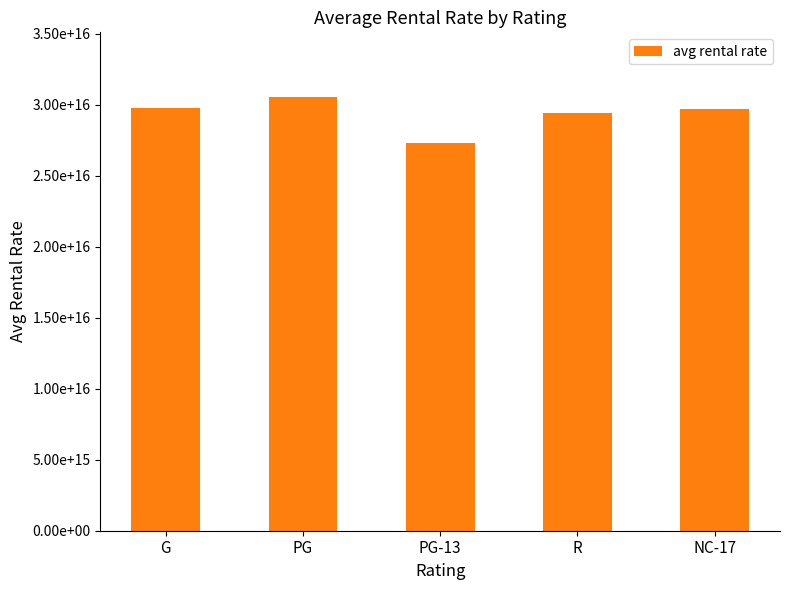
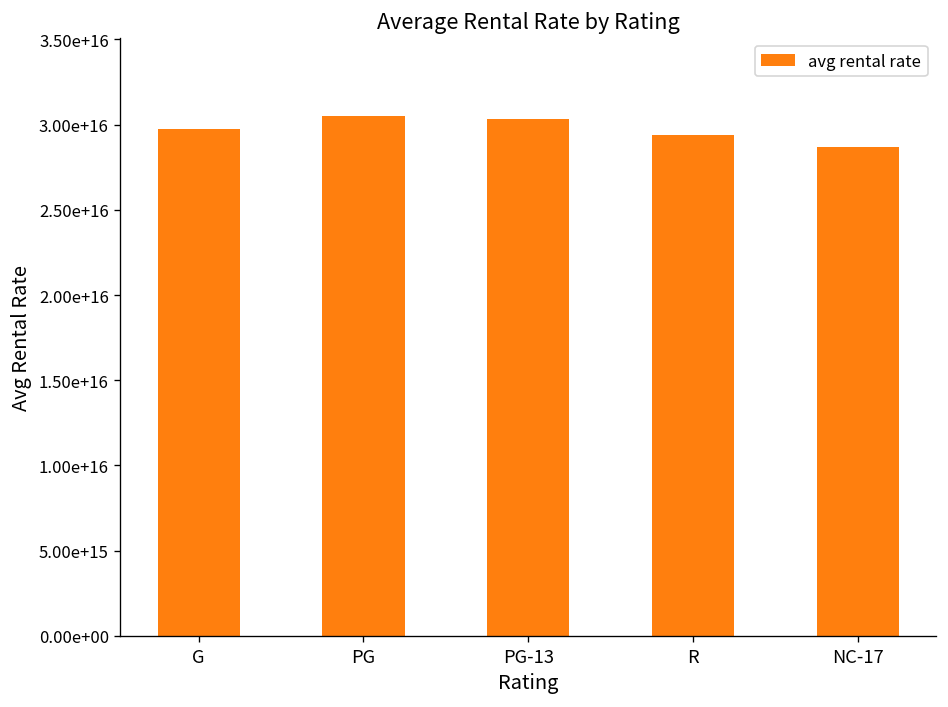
  {
    "G": 29800000000000000,
    "PG": 30500000000000000,
-   "PG-13": 27300000000000000,
+   "PG-13": 30300000000000000,
    "R": 29400000000000000,
-   "NC-17": 29700000000000000
+   "NC-17": 28700000000000000
  }
